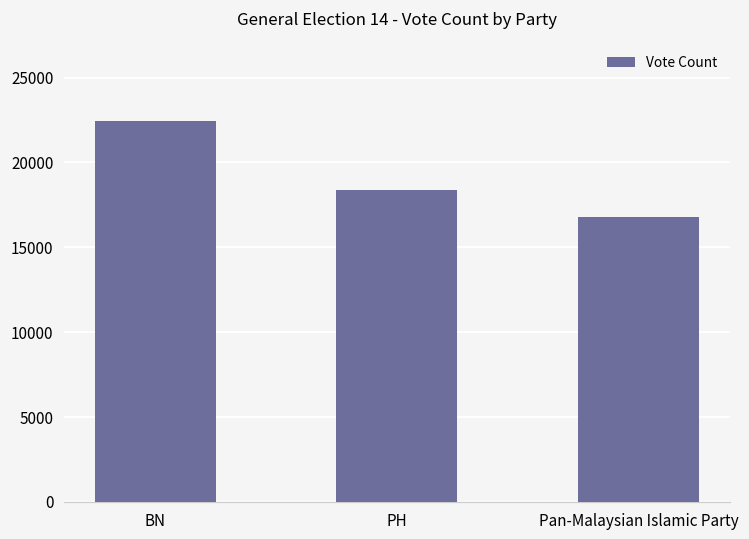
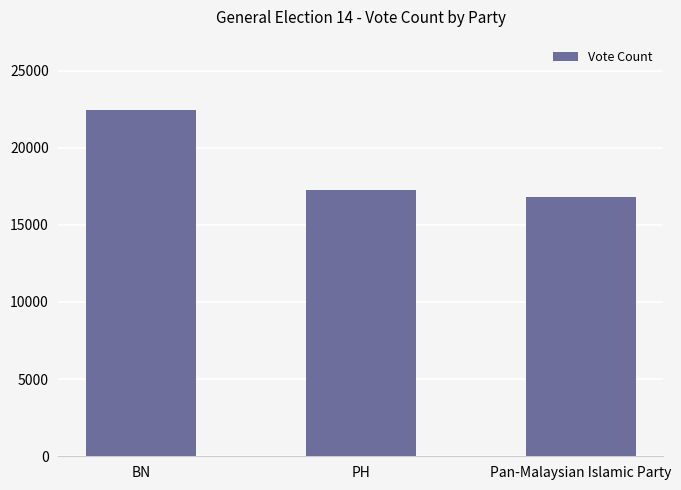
  {
    "BN": 22500,
-   "PH": 18400,
+   "PH": 17300,
    "Pan-Malaysian Islamic Party": 16800
  }
